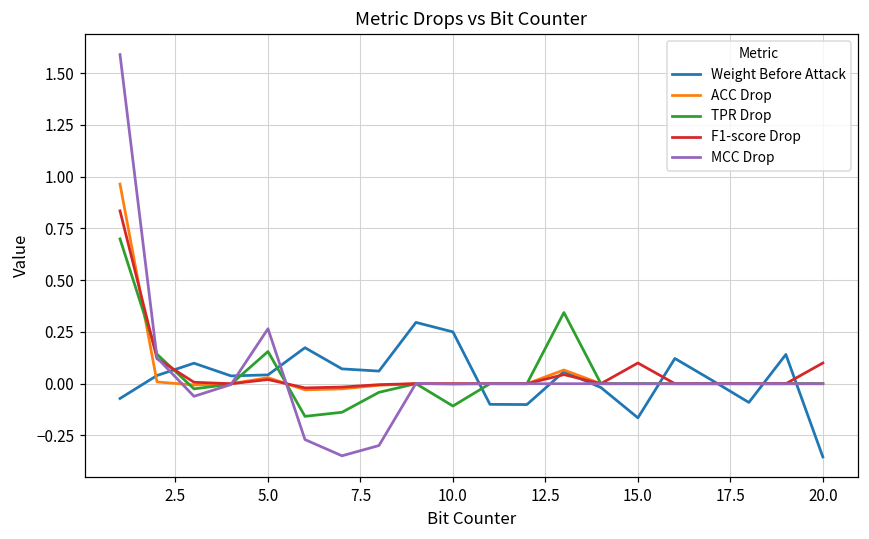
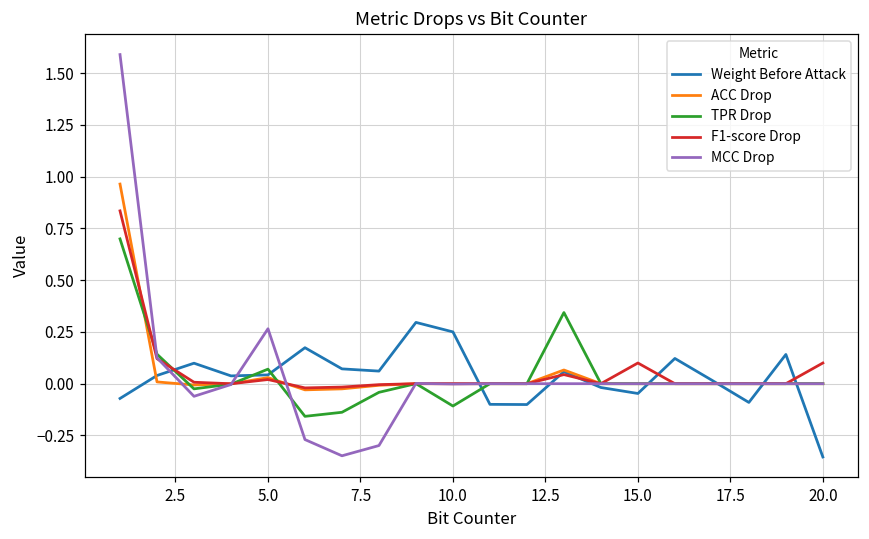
  {
    "Weight Before Attack": {
      "10.0": 0.25,
-     "15.0": -0.16,
+     "15.0": -0.05,
      "20.0": -0.35
    },
    "TPR Drop": {
-     "5.0": 0.16,
+     "5.0": 0.07,
      "10.0": -0.11
    },
    "F1-score Drop": {
      "15.0": 0.10,
      "20.0": 0.10
    },
    "MCC Drop": {
      "5.0": 0.27
    }
  }
